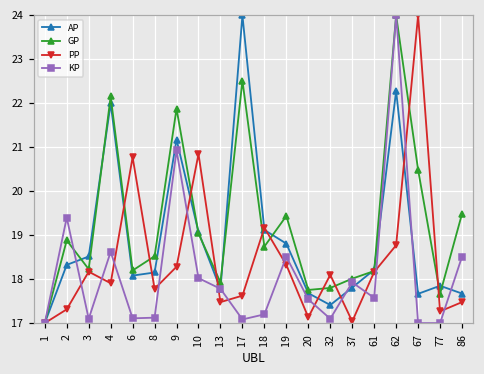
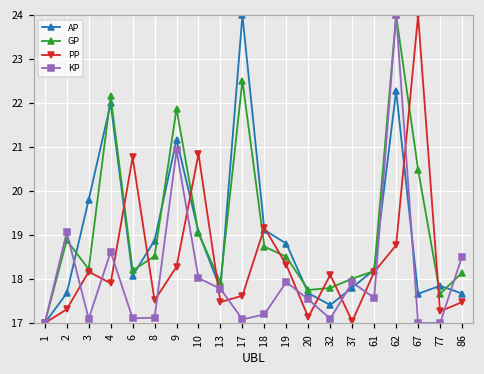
  {
    "AP": {
-     "2": 18.3,
-     "3": 18.5,
+     "2": 17.7,
+     "3": 19.8,
      "4": 22.0,
      "6": 18.1,
-     "8": 18.2,
+     "8": 18.9,
      "9": 21.2,
      "17": 24.0,
      "19": 18.8,
      "20": 17.7,
      "32": 17.4,
      "37": 17.8,
      "62": 22.3,
      "67": 17.7,
      "77": 17.8,
      "86": 17.7
    },
    "GP": {
      "2": 18.9,
      "4": 22.2,
      "6": 18.2,
      "8": 18.5,
      "9": 21.9,
      "13": 17.9,
      "17": 22.5,
      "18": 18.7,
-     "19": 19.4,
+     "19": 18.5,
      "20": 17.8,
      "32": 17.8,
      "37": 18.0,
      "67": 20.5,
      "77": 17.7,
-     "86": 19.5
+     "86": 18.1
    },
    "PP": {
      "2": 17.3,
      "4": 17.9,
      "6": 20.8,
-     "8": 17.8,
+     "8": 17.5,
      "9": 18.3,
      "10": 20.8,
      "13": 17.5,
      "17": 17.6,
      "19": 18.3,
      "20": 17.1,
      "32": 18.1,
      "37": 17.0,
      "62": 18.8,
      "67": 24.0,
      "77": 17.3,
      "86": 17.5
    },
    "KP": {
-     "2": 19.4,
+     "2": 19.1,
      "3": 17.1,
      "4": 18.6,
      "6": 17.1,
      "8": 17.1,
      "9": 20.9,
      "10": 18.0,
      "17": 17.1,
      "18": 17.2,
-     "19": 18.5,
+     "19": 17.9,
      "20": 17.5,
      "32": 17.1,
      "37": 17.9,
      "61": 17.6,
      "67": 17.0,
      "77": 17.0,
      "86": 18.5
    }
  }
